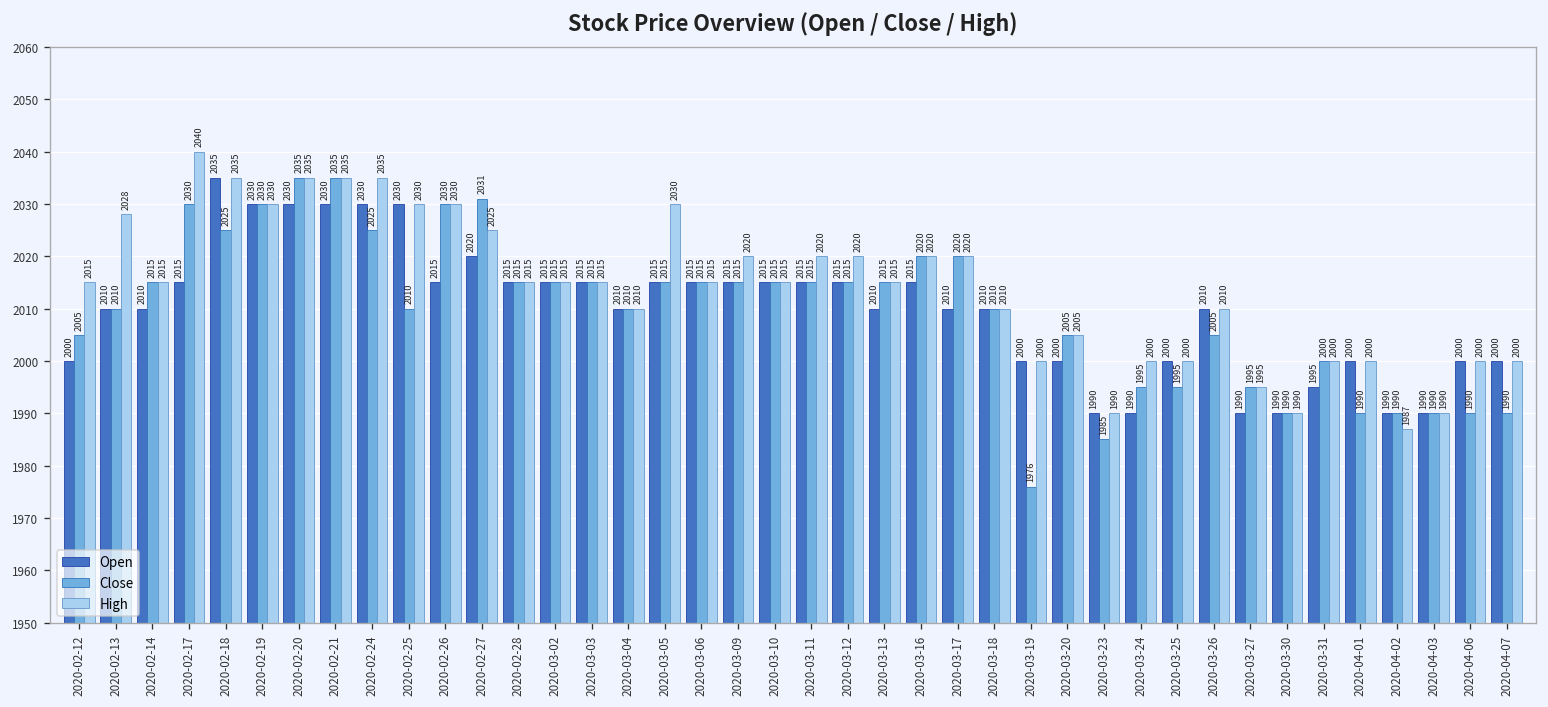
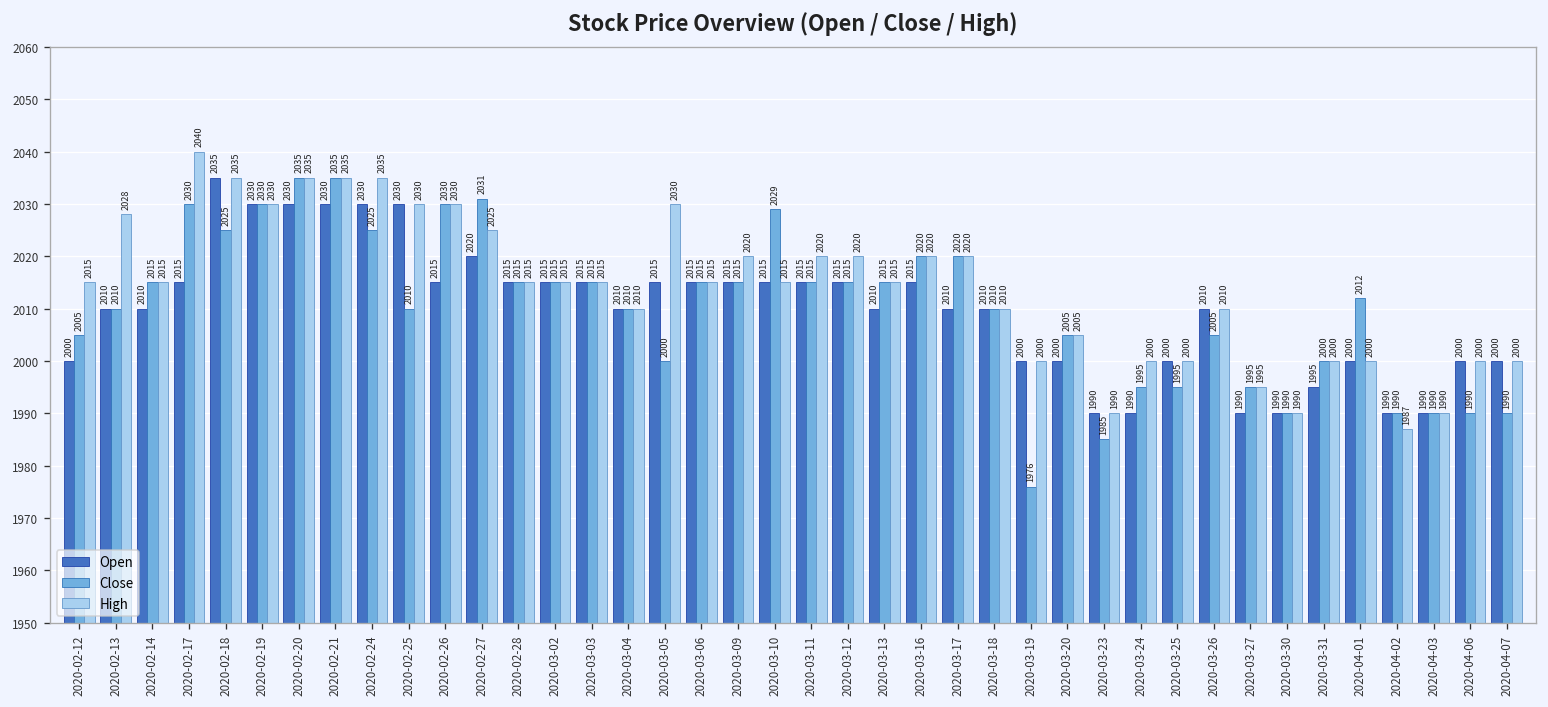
  {
    "Open": {
      "2020-02-12": 2000,
      "2020-02-13": 2010,
      "2020-02-14": 2010,
      "2020-02-17": 2015,
      "2020-02-18": 2035,
      "2020-02-19": 2030,
      "2020-02-20": 2030,
      "2020-02-21": 2030,
      "2020-02-24": 2030,
      "2020-02-25": 2030,
      "2020-02-26": 2015,
      "2020-02-27": 2020,
      "2020-02-28": 2015,
      "2020-03-02": 2015,
      "2020-03-03": 2015,
      "2020-03-04": 2010,
      "2020-03-05": 2015,
      "2020-03-06": 2015,
      "2020-03-09": 2015,
      "2020-03-10": 2015,
      "2020-03-11": 2015,
      "2020-03-12": 2015,
      "2020-03-13": 2010,
      "2020-03-16": 2015,
      "2020-03-17": 2010,
      "2020-03-18": 2010,
      "2020-03-19": 2000,
      "2020-03-20": 2000,
      "2020-03-23": 1990,
      "2020-03-24": 1990,
      "2020-03-25": 2000,
      "2020-03-26": 2010,
      "2020-03-27": 1990,
      "2020-03-30": 1990,
      "2020-03-31": 1995,
      "2020-04-01": 2000,
      "2020-04-02": 1990,
      "2020-04-03": 1990,
      "2020-04-06": 2000,
      "2020-04-07": 2000
    },
    "Close": {
      "2020-02-12": 2005,
      "2020-02-13": 2010,
      "2020-02-14": 2015,
      "2020-02-17": 2030,
      "2020-02-18": 2025,
      "2020-02-19": 2030,
      "2020-02-20": 2035,
      "2020-02-21": 2035,
      "2020-02-24": 2025,
      "2020-02-25": 2010,
      "2020-02-26": 2030,
      "2020-02-27": 2031,
      "2020-02-28": 2015,
      "2020-03-02": 2015,
      "2020-03-03": 2015,
      "2020-03-04": 2010,
-     "2020-03-05": 2015,
+     "2020-03-05": 2000,
      "2020-03-06": 2015,
      "2020-03-09": 2015,
-     "2020-03-10": 2015,
+     "2020-03-10": 2029,
      "2020-03-11": 2015,
      "2020-03-12": 2015,
      "2020-03-13": 2015,
      "2020-03-16": 2020,
      "2020-03-17": 2020,
      "2020-03-18": 2010,
      "2020-03-19": 1976,
      "2020-03-20": 2005,
      "2020-03-23": 1985,
      "2020-03-24": 1995,
      "2020-03-25": 1995,
      "2020-03-26": 2005,
      "2020-03-27": 1995,
      "2020-03-30": 1990,
      "2020-03-31": 2000,
-     "2020-04-01": 1990,
+     "2020-04-01": 2012,
      "2020-04-02": 1990,
      "2020-04-03": 1990,
      "2020-04-06": 1990,
      "2020-04-07": 1990
    },
    "High": {
      "2020-02-12": 2015,
      "2020-02-13": 2028,
      "2020-02-14": 2015,
      "2020-02-17": 2040,
      "2020-02-18": 2035,
      "2020-02-19": 2030,
      "2020-02-20": 2035,
      "2020-02-21": 2035,
      "2020-02-24": 2035,
      "2020-02-25": 2030,
      "2020-02-26": 2030,
      "2020-02-27": 2025,
      "2020-02-28": 2015,
      "2020-03-02": 2015,
      "2020-03-03": 2015,
      "2020-03-04": 2010,
      "2020-03-05": 2030,
      "2020-03-06": 2015,
      "2020-03-09": 2020,
      "2020-03-10": 2015,
      "2020-03-11": 2020,
      "2020-03-12": 2020,
      "2020-03-13": 2015,
      "2020-03-16": 2020,
      "2020-03-17": 2020,
      "2020-03-18": 2010,
      "2020-03-19": 2000,
      "2020-03-20": 2005,
      "2020-03-23": 1990,
      "2020-03-24": 2000,
      "2020-03-25": 2000,
      "2020-03-26": 2010,
      "2020-03-27": 1995,
      "2020-03-30": 1990,
      "2020-03-31": 2000,
      "2020-04-01": 2000,
      "2020-04-02": 1987,
      "2020-04-03": 1990,
      "2020-04-06": 2000,
      "2020-04-07": 2000
    }
  }
